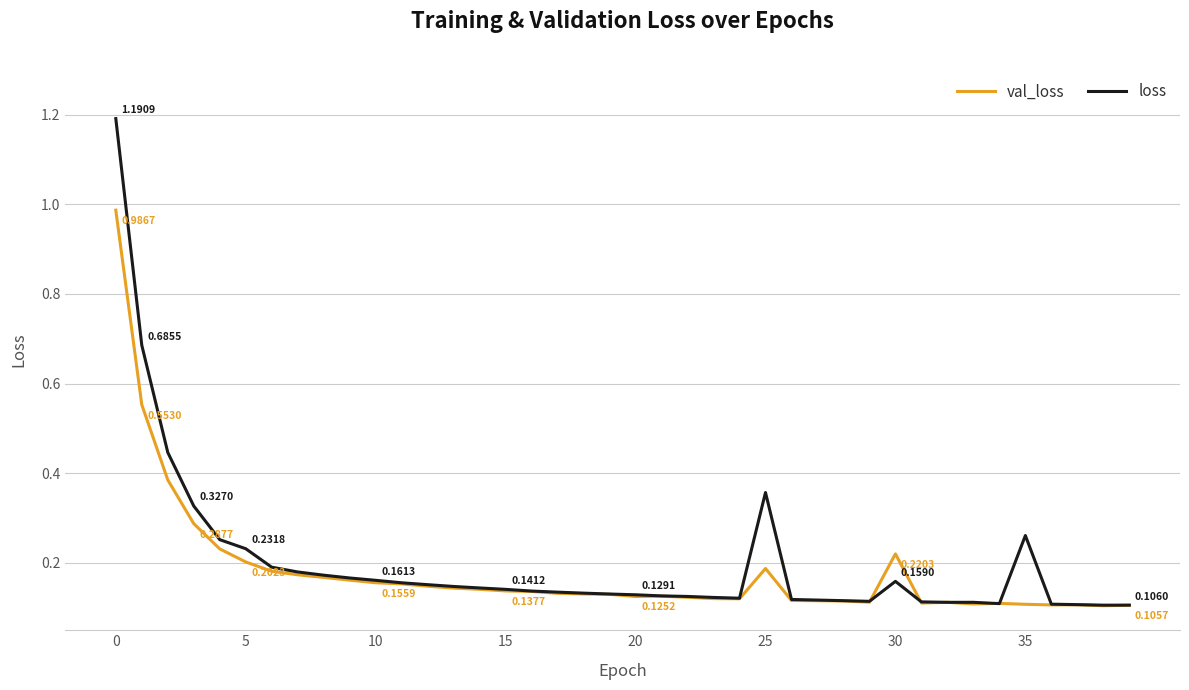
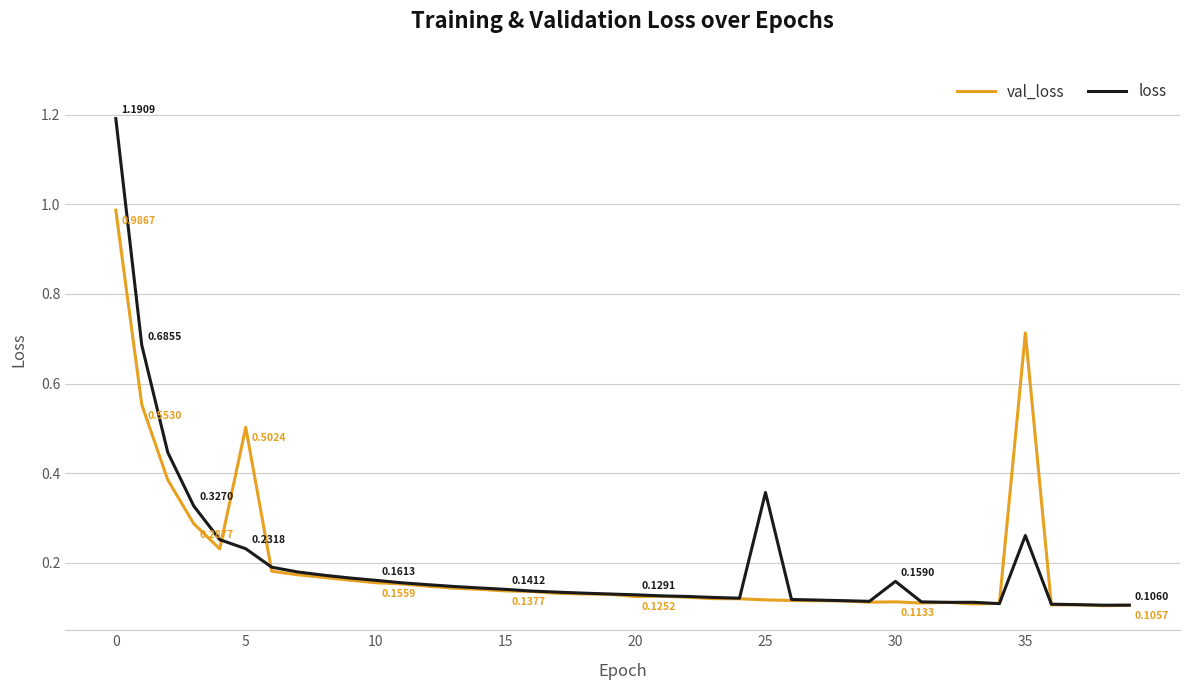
  {
    "val_loss": {
      "0": 0.9867,
-     "5": 0.2023,
-     "25": 0.19,
-     "30": 0.2203,
-     "35": 0.11
+     "5": 0.5024,
+     "25": 0.12,
+     "30": 0.1133,
+     "35": 0.71
    },
    "loss": {
      "0": 1.1909,
      "5": 0.2318
    }
  }
